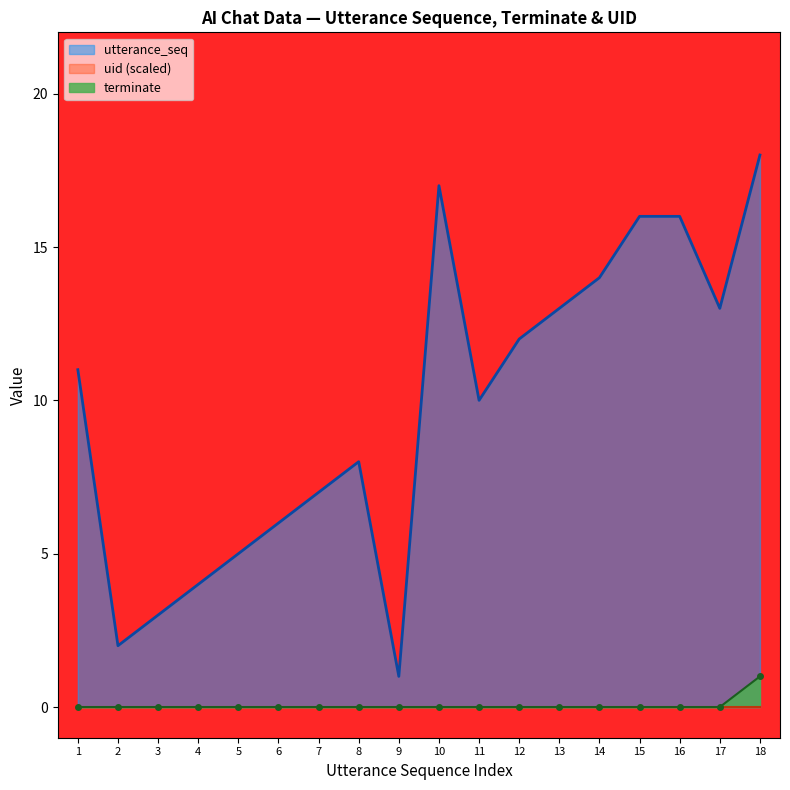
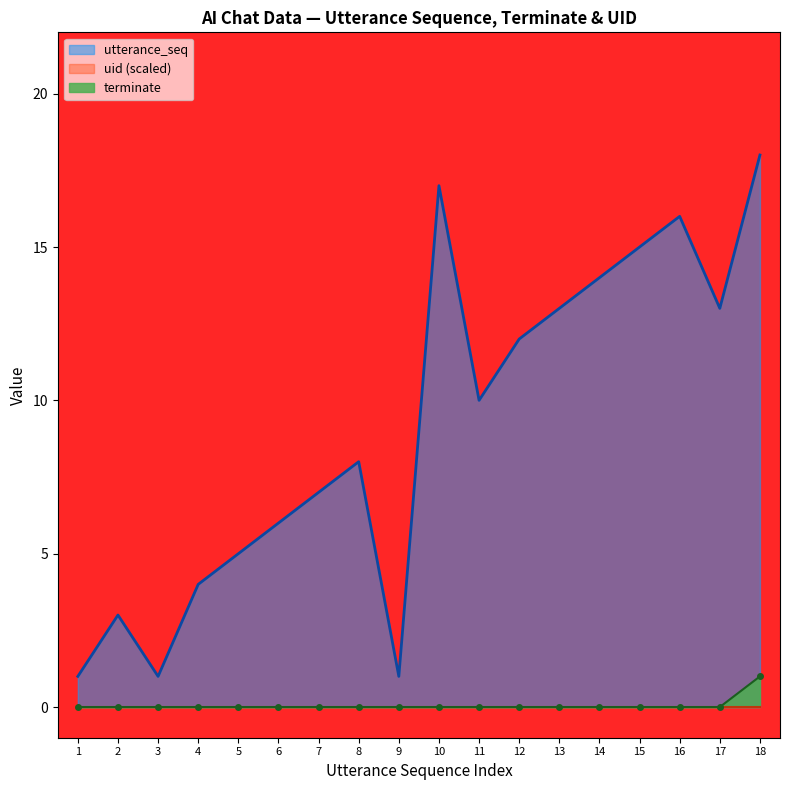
  {
    "utterance_seq": {
-     "1": 11,
-     "2": 2,
-     "3": 3,
+     "1": 1,
+     "2": 3,
+     "3": 1,
      "4": 4,
      "5": 5,
      "6": 6,
      "7": 7,
      "8": 8,
      "9": 1,
      "10": 17,
      "11": 10,
      "12": 12,
      "13": 13,
      "14": 14,
-     "15": 16,
+     "15": 15,
      "16": 16,
      "17": 13,
      "18": 18
    },
    "uid (scaled)": {
      "18": 0
    },
    "terminate": {
      "18": 1
    }
  }
